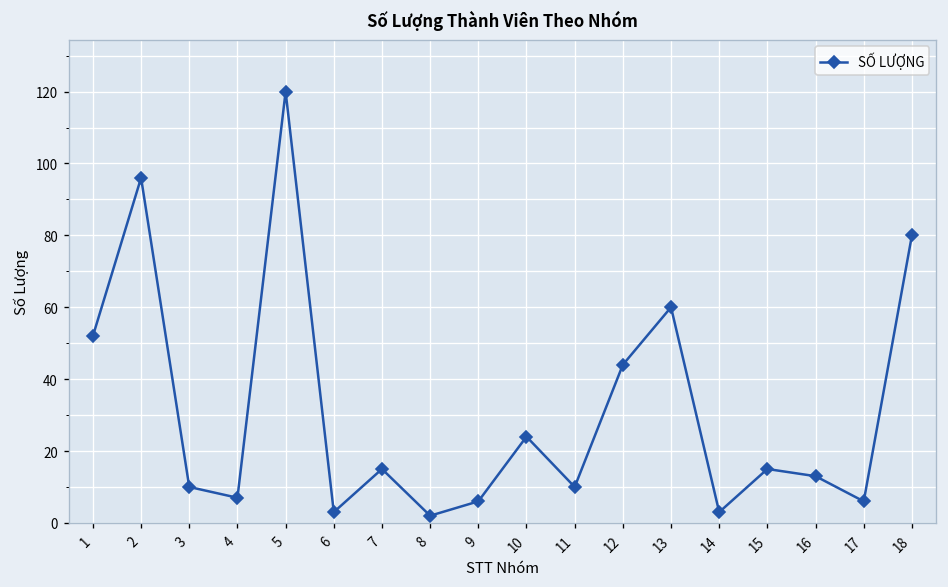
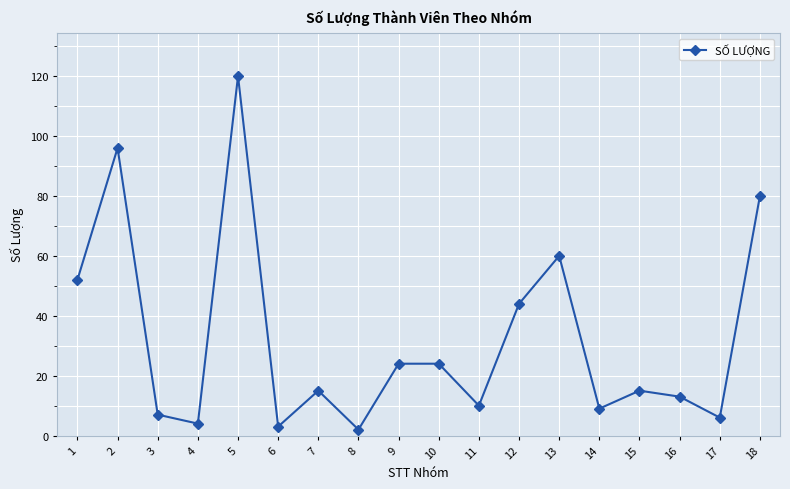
  {
    "1": 52,
    "2": 96,
-   "3": 10,
-   "4": 7,
+   "3": 7,
+   "4": 4,
    "5": 120,
    "6": 3,
    "7": 15,
    "8": 2,
-   "9": 6,
+   "9": 24,
    "10": 24,
    "11": 10,
    "12": 44,
    "13": 60,
-   "14": 3,
+   "14": 9,
    "15": 15,
    "16": 13,
    "17": 6,
    "18": 80
  }
